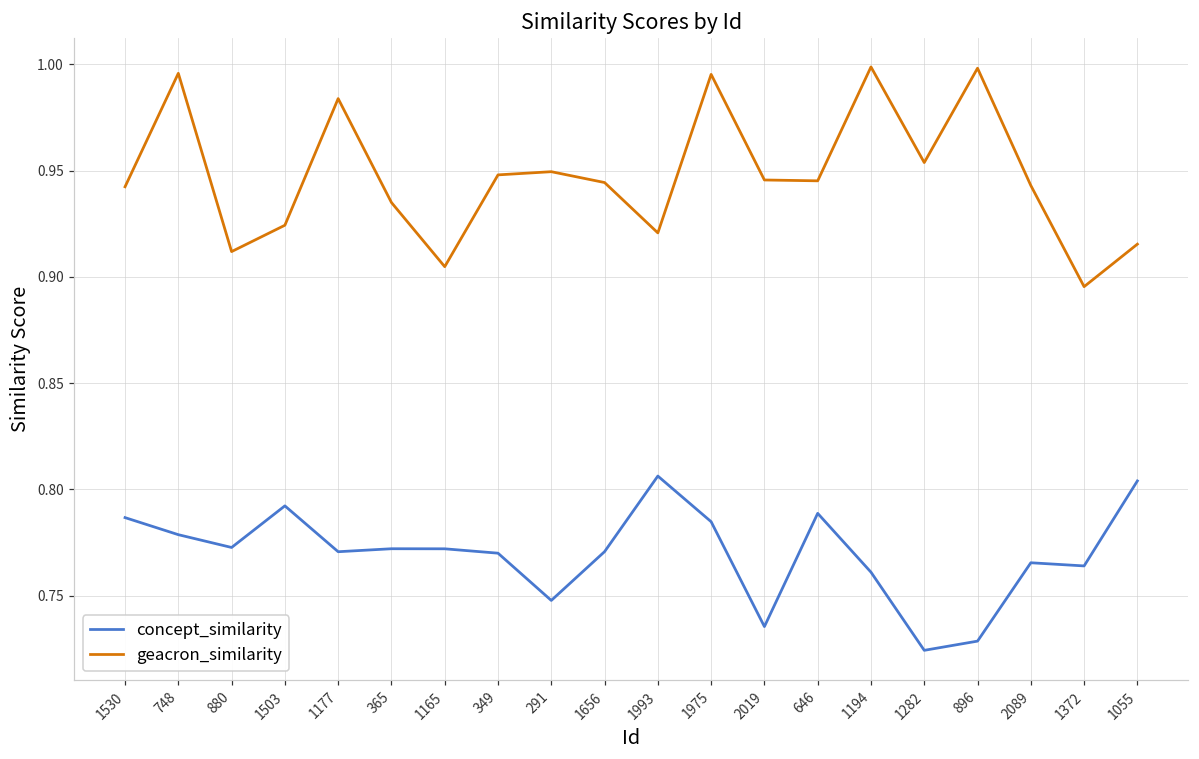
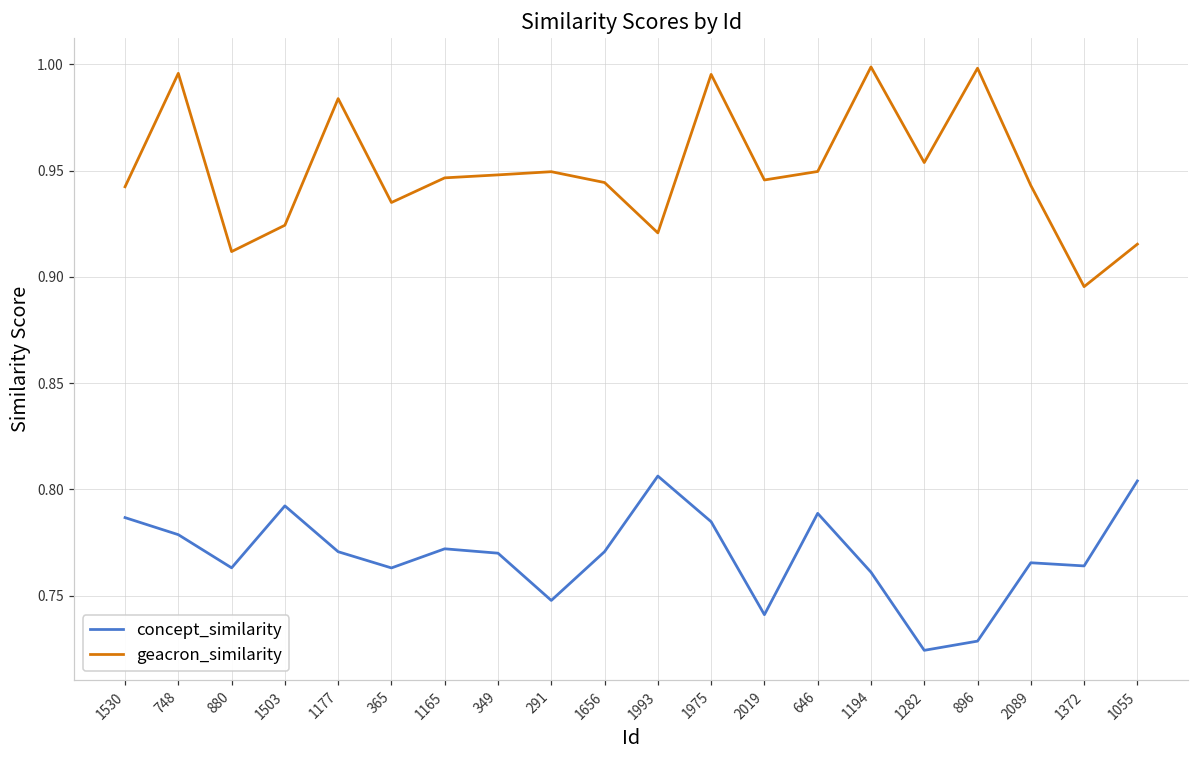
  {
    "concept_similarity": {
      "1530": 0.787,
      "748": 0.779,
-     "880": 0.773,
+     "880": 0.763,
      "1503": 0.792,
      "1177": 0.771,
-     "365": 0.772,
+     "365": 0.763,
      "1165": 0.772,
      "349": 0.770,
      "291": 0.748,
      "1656": 0.771,
      "1993": 0.806,
      "1975": 0.785,
-     "2019": 0.735,
+     "2019": 0.741,
      "646": 0.789,
      "1194": 0.761,
      "1282": 0.724,
      "896": 0.729,
      "2089": 0.765,
      "1372": 0.764,
      "1055": 0.804
    },
    "geacron_similarity": {
      "1530": 0.942,
      "748": 0.996,
      "880": 0.912,
      "1503": 0.924,
      "1177": 0.984,
      "365": 0.935,
-     "1165": 0.905,
+     "1165": 0.947,
      "349": 0.948,
      "291": 0.950,
      "1656": 0.944,
      "1993": 0.921,
      "1975": 0.995,
      "2019": 0.946,
-     "646": 0.945,
+     "646": 0.950,
      "1194": 0.999,
      "1282": 0.954,
      "896": 0.998,
      "2089": 0.943,
      "1372": 0.895,
      "1055": 0.915
    }
  }
